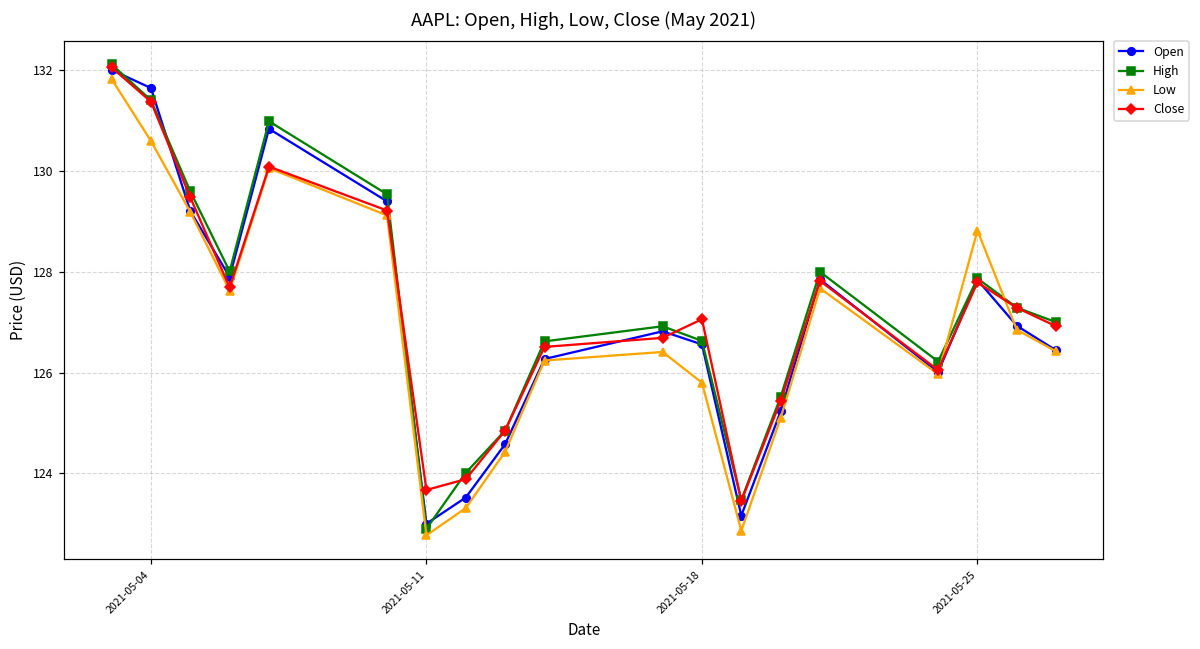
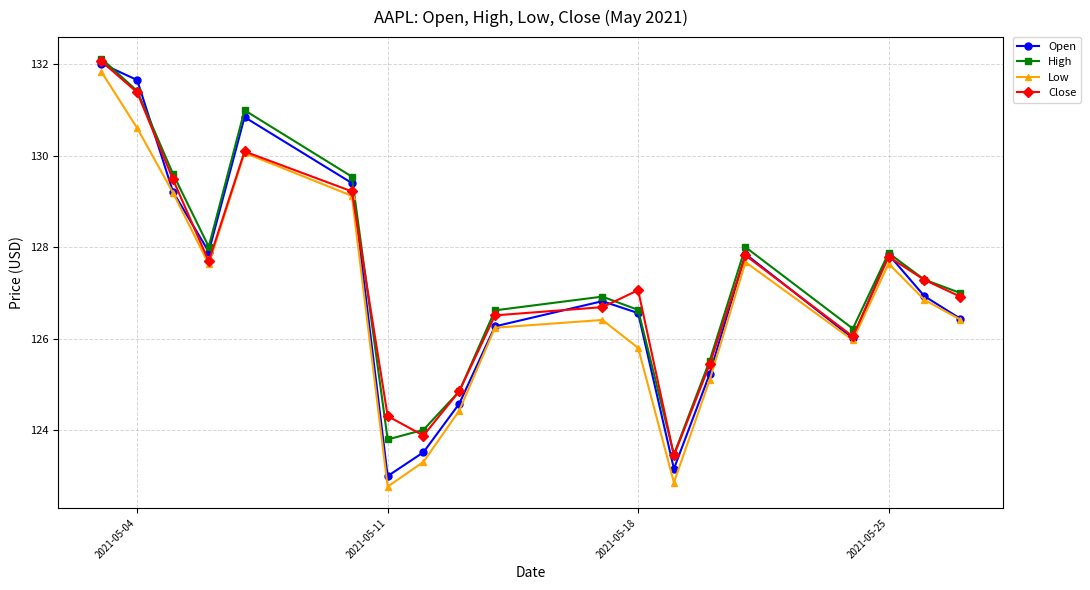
  {
    "Open": {
      "2021-05-04": 131.7,
      "2021-05-11": 123.0,
      "2021-05-18": 126.6
    },
    "High": {
-     "2021-05-11": 122.9,
+     "2021-05-11": 123.8,
      "2021-05-18": 126.6
    },
    "Low": {
      "2021-05-04": 130.6,
      "2021-05-11": 122.8,
      "2021-05-18": 125.8,
-     "2021-05-25": 128.8
+     "2021-05-25": 127.6
    },
    "Close": {
-     "2021-05-11": 123.7,
+     "2021-05-11": 124.3,
      "2021-05-18": 127.1
    }
  }
